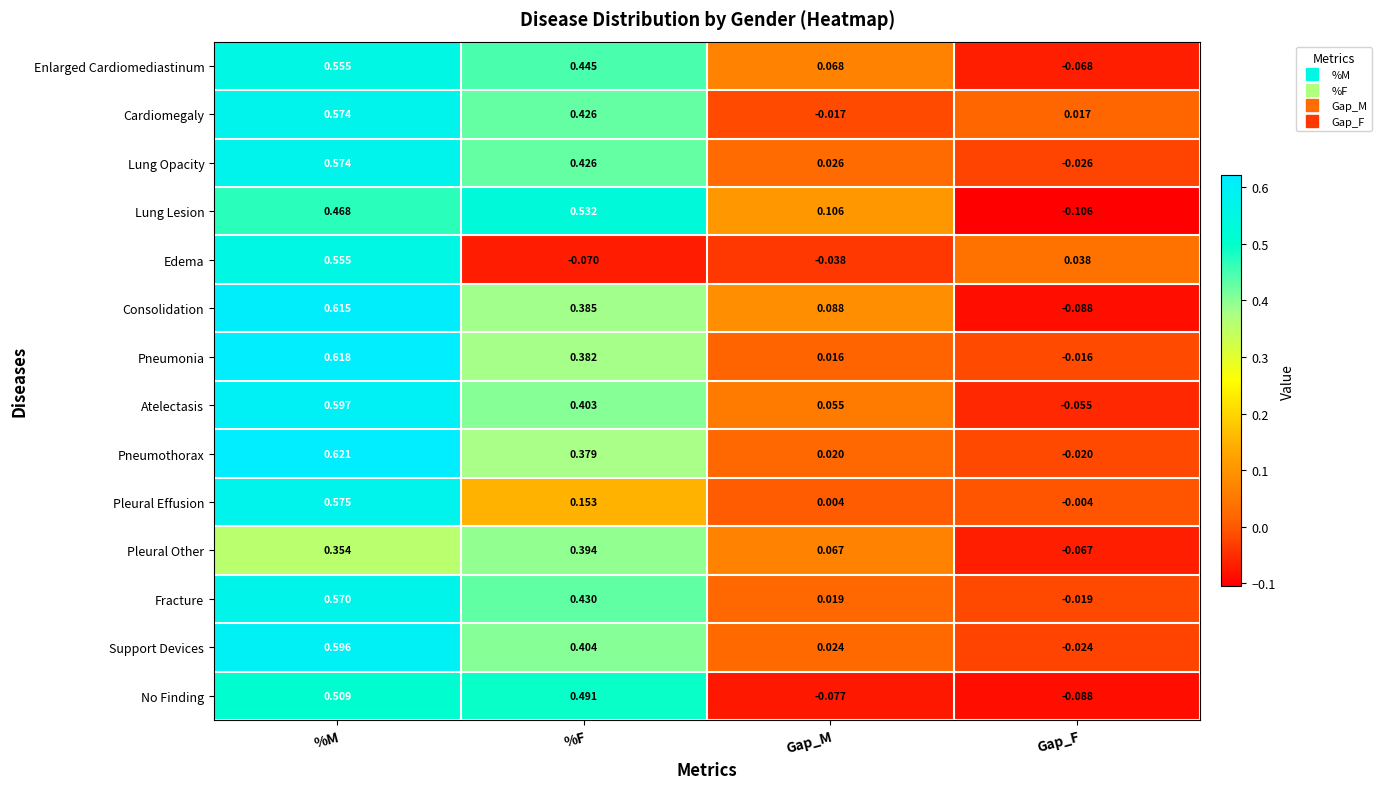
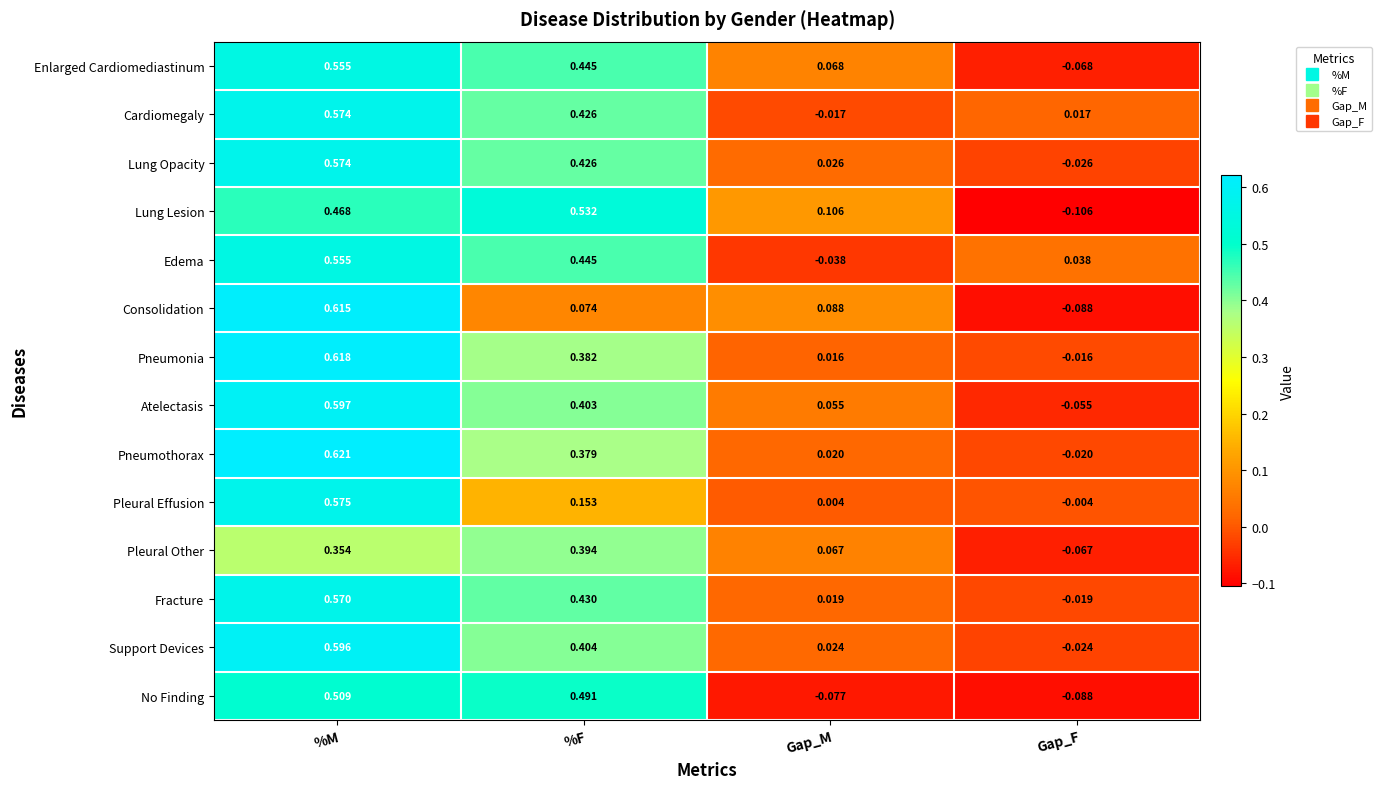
  {
    "Enlarged Cardiomediastinum": {
      "%M": 0.555,
      "%F": 0.445,
      "Gap_M": 0.068,
      "Gap_F": -0.068
    },
    "Cardiomegaly": {
      "%M": 0.574,
      "%F": 0.426,
      "Gap_M": -0.017,
      "Gap_F": 0.017
    },
    "Lung Opacity": {
      "%M": 0.574,
      "%F": 0.426,
      "Gap_M": 0.026,
      "Gap_F": -0.026
    },
    "Lung Lesion": {
      "%M": 0.468,
      "%F": 0.532,
      "Gap_M": 0.106,
      "Gap_F": -0.106
    },
    "Edema": {
      "%M": 0.555,
-     "%F": -0.070,
+     "%F": 0.445,
      "Gap_M": -0.038,
      "Gap_F": 0.038
    },
    "Consolidation": {
      "%M": 0.615,
-     "%F": 0.385,
+     "%F": 0.074,
      "Gap_M": 0.088,
      "Gap_F": -0.088
    },
    "Pneumonia": {
      "%M": 0.618,
      "%F": 0.382,
      "Gap_M": 0.016,
      "Gap_F": -0.016
    },
    "Atelectasis": {
      "%M": 0.597,
      "%F": 0.403,
      "Gap_M": 0.055,
      "Gap_F": -0.055
    },
    "Pneumothorax": {
      "%M": 0.621,
      "%F": 0.379,
      "Gap_M": 0.020,
      "Gap_F": -0.020
    },
    "Pleural Effusion": {
      "%M": 0.575,
      "%F": 0.153,
      "Gap_M": 0.004,
      "Gap_F": -0.004
    },
    "Pleural Other": {
      "%M": 0.354,
      "%F": 0.394,
      "Gap_M": 0.067,
      "Gap_F": -0.067
    },
    "Fracture": {
      "%M": 0.570,
      "%F": 0.430,
      "Gap_M": 0.019,
      "Gap_F": -0.019
    },
    "Support Devices": {
      "%M": 0.596,
      "%F": 0.404,
      "Gap_M": 0.024,
      "Gap_F": -0.024
    },
    "No Finding": {
      "%M": 0.509,
      "%F": 0.491,
      "Gap_M": -0.077,
      "Gap_F": -0.088
    }
  }
